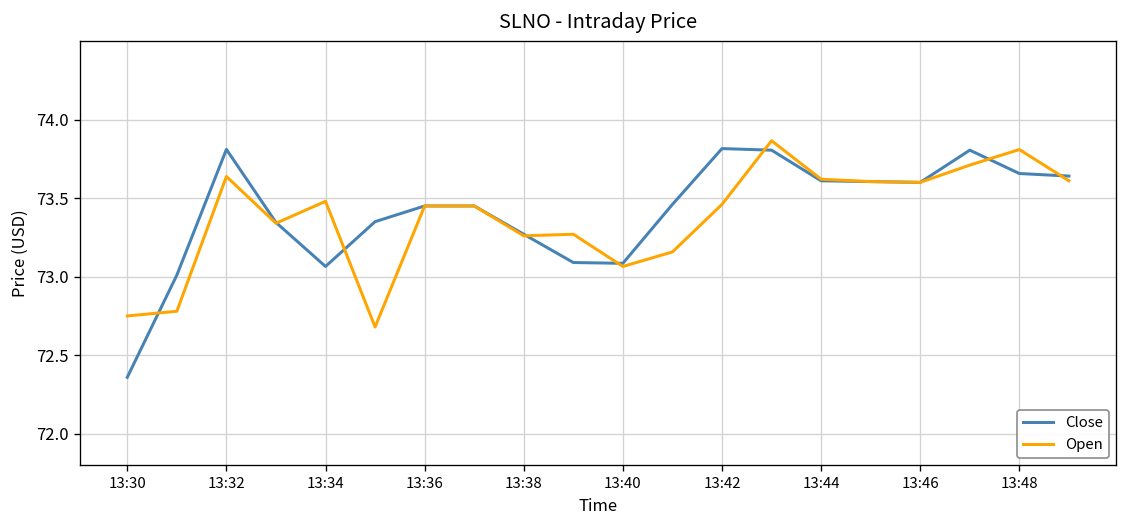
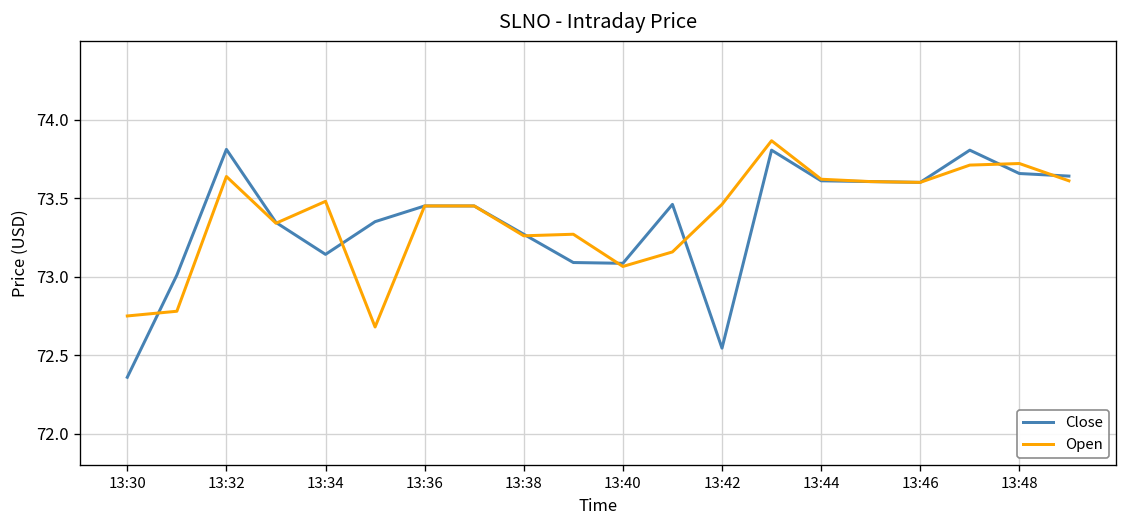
  {
    "Close": {
      "13:30": 72.36,
      "13:32": 73.81,
-     "13:34": 73.07,
+     "13:34": 73.14,
      "13:40": 73.08,
-     "13:42": 73.82,
+     "13:42": 72.55,
      "13:48": 73.66
    },
    "Open": {
      "13:30": 72.75,
      "13:32": 73.64,
      "13:34": 73.48,
      "13:40": 73.07,
      "13:42": 73.46,
-     "13:48": 73.81
+     "13:48": 73.72
    }
  }
